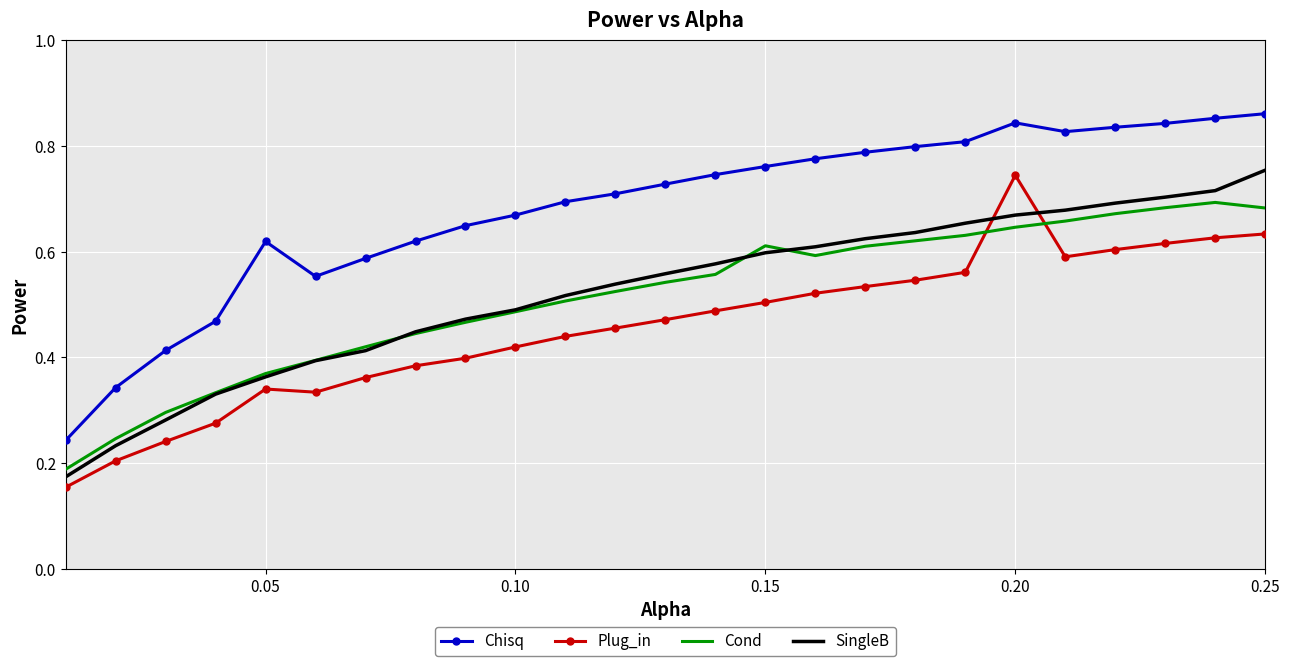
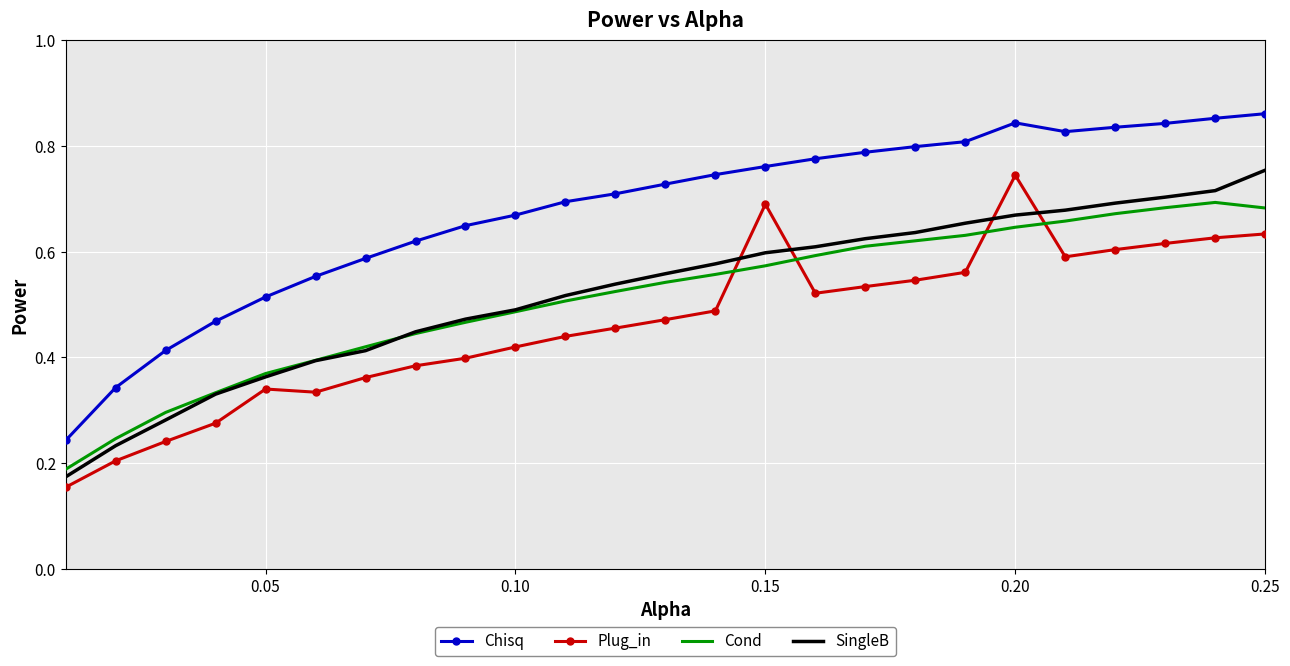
  {
    "Chisq": {
-     "0.05": 0.62,
+     "0.05": 0.51,
      "0.10": 0.67,
      "0.15": 0.76,
      "0.20": 0.84,
      "0.25": 0.86
    },
    "Plug_in": {
      "0.05": 0.34,
      "0.10": 0.42,
-     "0.15": 0.50,
+     "0.15": 0.69,
      "0.20": 0.74,
      "0.25": 0.63
    },
    "Cond": {
      "0.05": 0.37,
-     "0.15": 0.61,
+     "0.15": 0.57,
      "0.20": 0.65,
      "0.25": 0.68
    },
    "SingleB": {
      "0.05": 0.36,
      "0.15": 0.60,
      "0.20": 0.67,
      "0.25": 0.75
    }
  }
